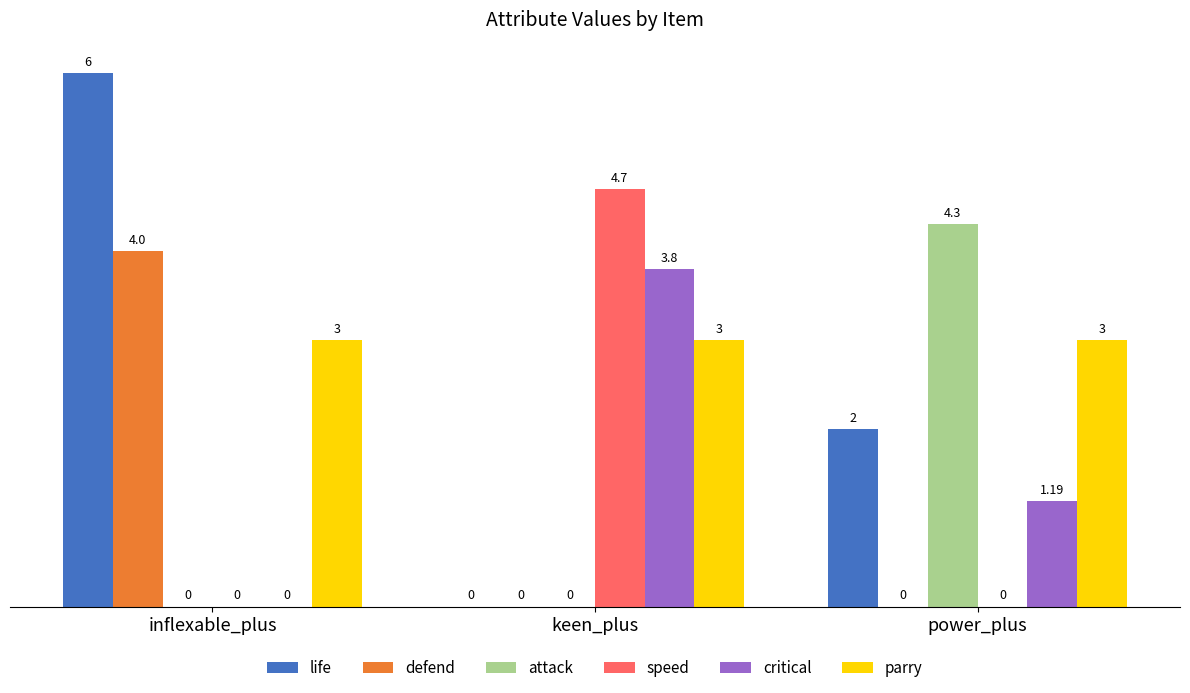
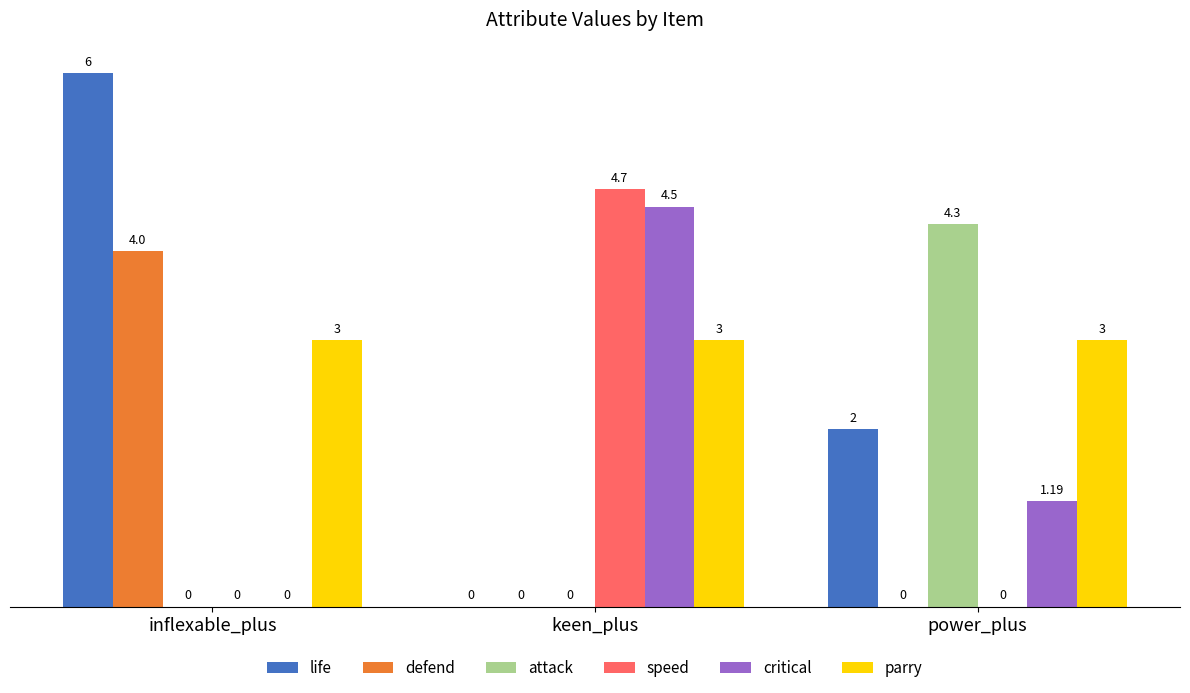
  {
    "life": {
      "inflexable_plus": 6,
      "keen_plus": 0,
      "power_plus": 2
    },
    "defend": {
      "inflexable_plus": 4.0,
      "keen_plus": 0,
      "power_plus": 0
    },
    "attack": {
      "inflexable_plus": 0,
      "keen_plus": 0,
      "power_plus": 4.3
    },
    "speed": {
      "inflexable_plus": 0,
      "keen_plus": 4.7,
      "power_plus": 0
    },
    "critical": {
      "inflexable_plus": 0,
-     "keen_plus": 3.8,
+     "keen_plus": 4.5,
      "power_plus": 1.19
    },
    "parry": {
      "inflexable_plus": 3,
      "keen_plus": 3,
      "power_plus": 3
    }
  }
